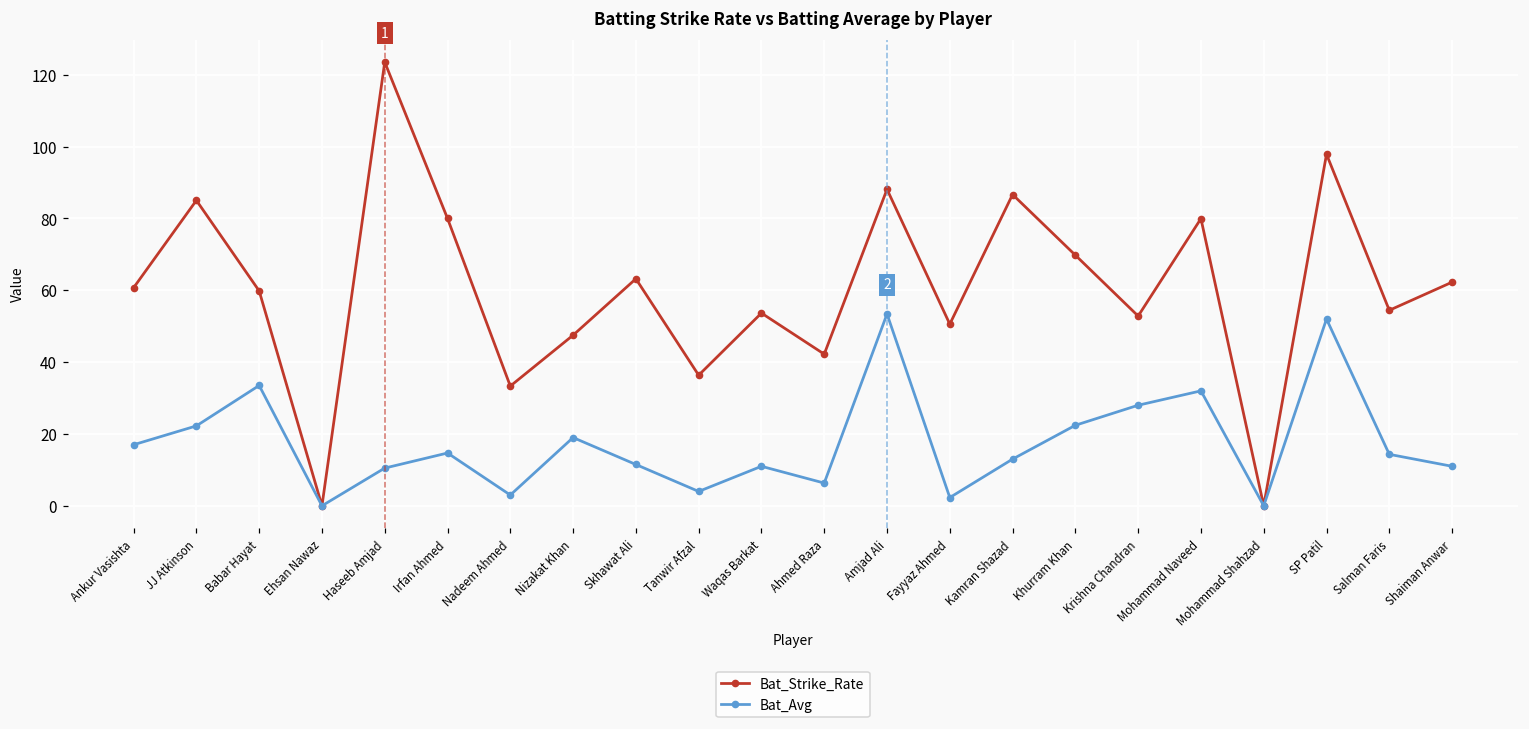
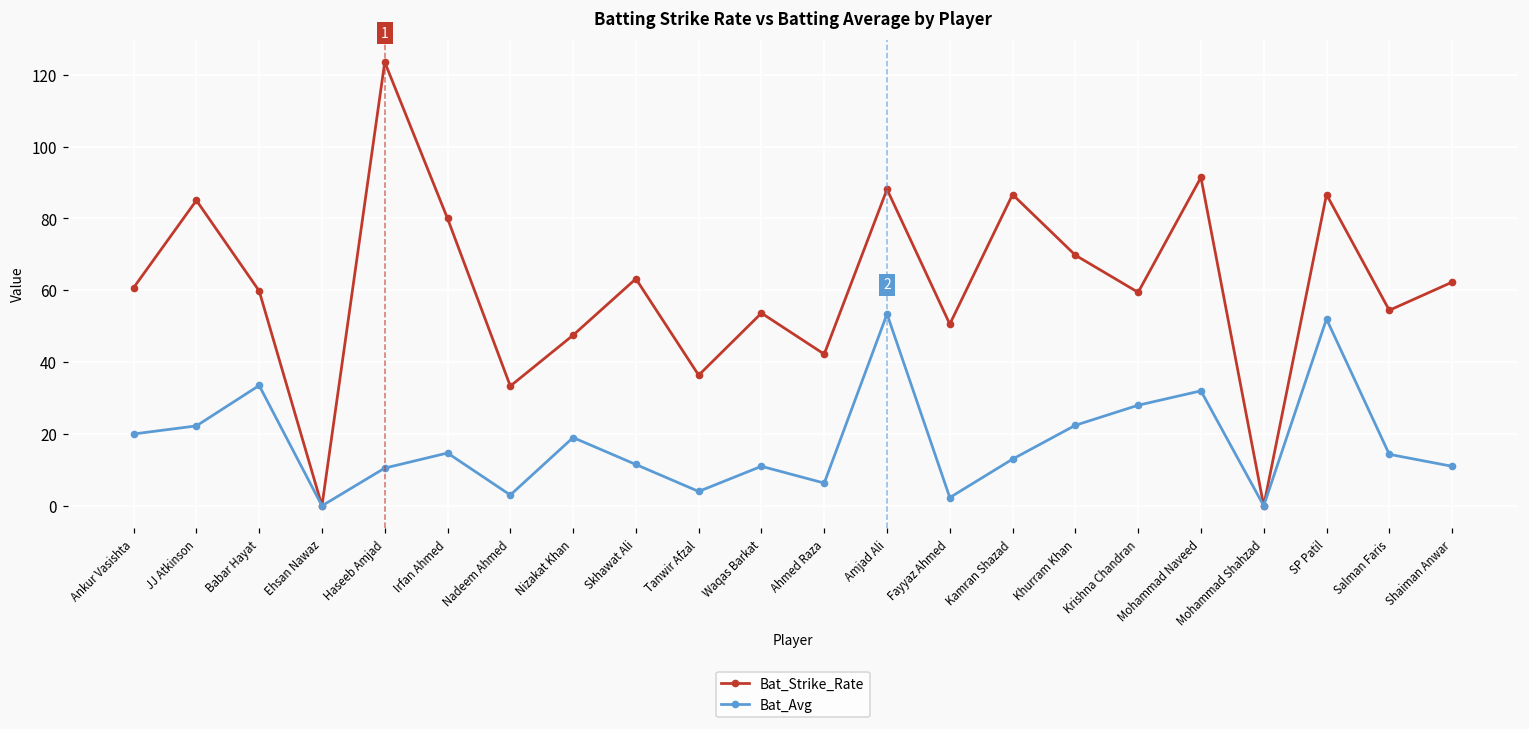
  {
    "Bat_Strike_Rate": {
      "Ankur Vasishta": 61,
      "JJ Atkinson": 85,
      "Babar Hayat": 60,
      "Irfan Ahmed": 80,
      "Nadeem Ahmed": 33,
      "Nizakat Khan": 48,
      "Skhawat Ali": 63,
      "Tanwir Afzal": 36,
      "Waqas Barkat": 54,
      "Ahmed Raza": 42,
      "Amjad Ali": 88,
      "Fayyaz Ahmed": 51,
      "Kamran Shazad": 87,
      "Khurram Khan": 70,
-     "Krishna Chandran": 53,
-     "Mohammad Naveed": 80,
-     "SP Patil": 98,
+     "Krishna Chandran": 59,
+     "Mohammad Naveed": 91,
+     "SP Patil": 87,
      "Salman Faris": 54,
      "Shaiman Anwar": 62
    },
    "Bat_Avg": {
-     "Ankur Vasishta": 17,
+     "Ankur Vasishta": 20,
      "JJ Atkinson": 22,
      "Babar Hayat": 34,
      "Haseeb Amjad": 11,
      "Irfan Ahmed": 15,
      "Nadeem Ahmed": 3,
      "Nizakat Khan": 19,
      "Skhawat Ali": 12,
      "Tanwir Afzal": 4,
      "Waqas Barkat": 11,
      "Ahmed Raza": 6,
      "Fayyaz Ahmed": 2,
      "Kamran Shazad": 13,
      "Khurram Khan": 22,
      "Krishna Chandran": 28,
      "Mohammad Naveed": 32,
      "SP Patil": 52,
      "Salman Faris": 14,
      "Shaiman Anwar": 11
    }
  }
